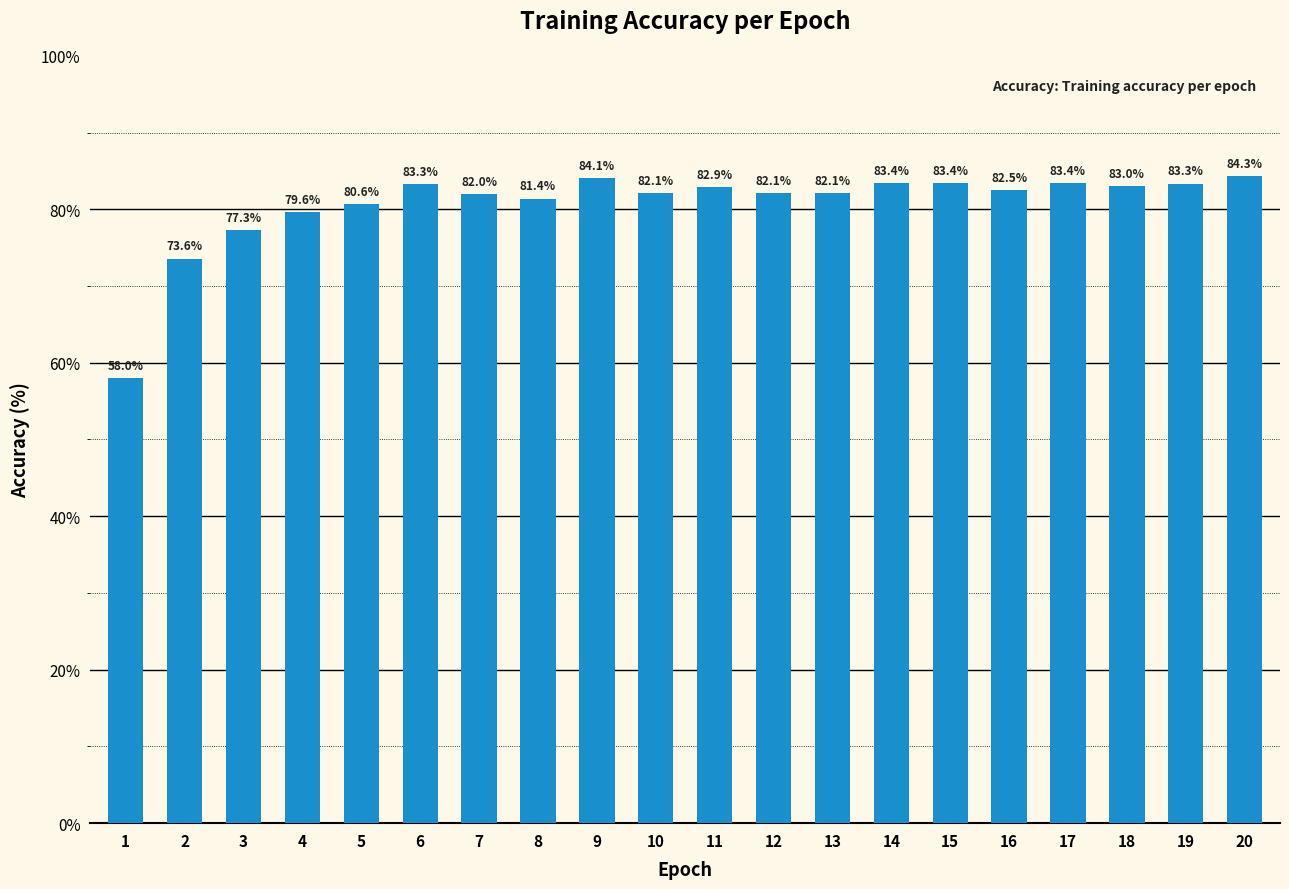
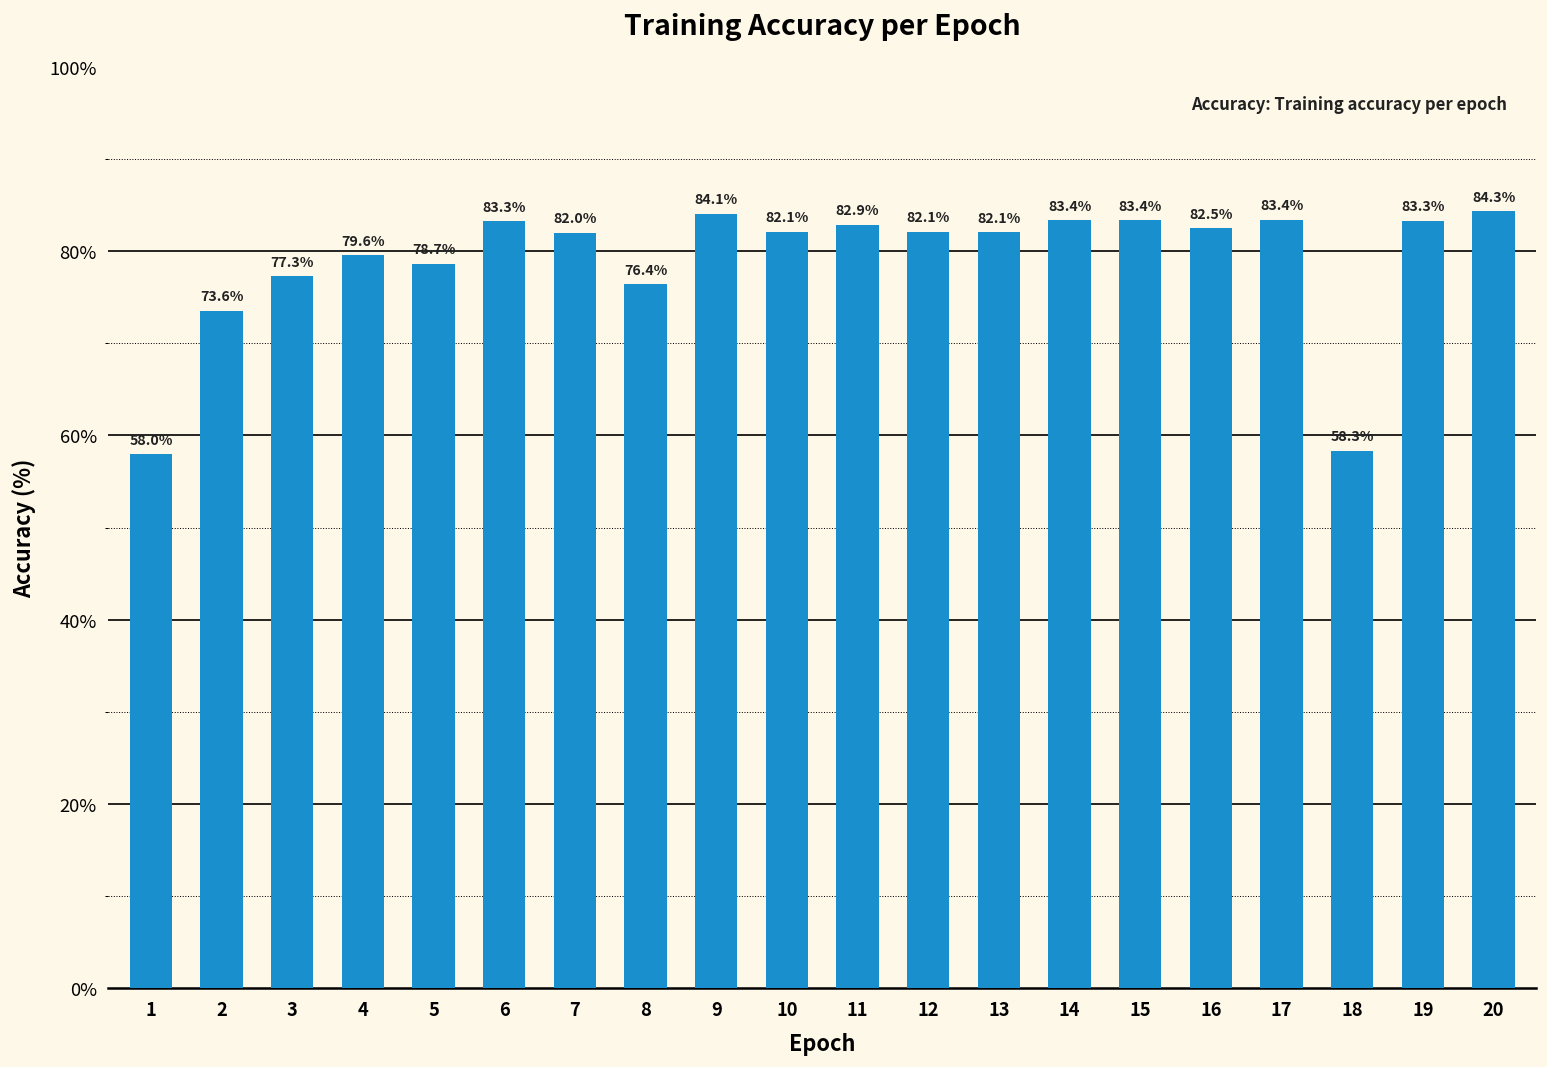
  {
    "1": "58.0%",
    "2": "73.6%",
    "3": "77.3%",
    "4": "79.6%",
-   "5": "80.6%",
+   "5": "78.7%",
    "6": "83.3%",
    "7": "82.0%",
-   "8": "81.4%",
+   "8": "76.4%",
    "9": "84.1%",
    "10": "82.1%",
    "11": "82.9%",
    "12": "82.1%",
    "13": "82.1%",
    "14": "83.4%",
    "15": "83.4%",
    "16": "82.5%",
    "17": "83.4%",
-   "18": "83.0%",
+   "18": "58.3%",
    "19": "83.3%",
    "20": "84.3%"
  }
